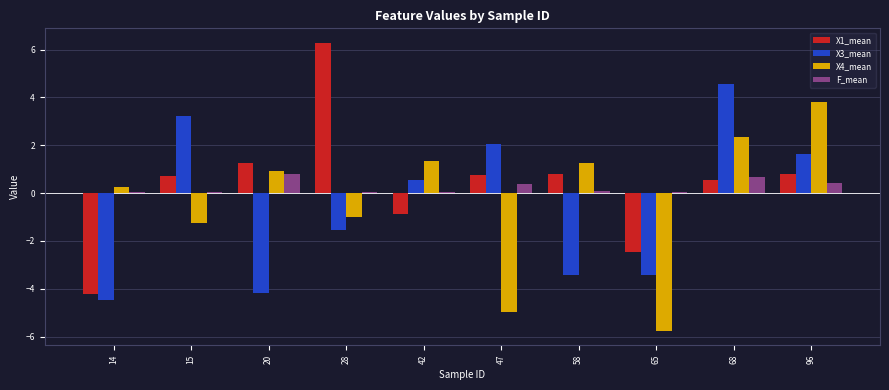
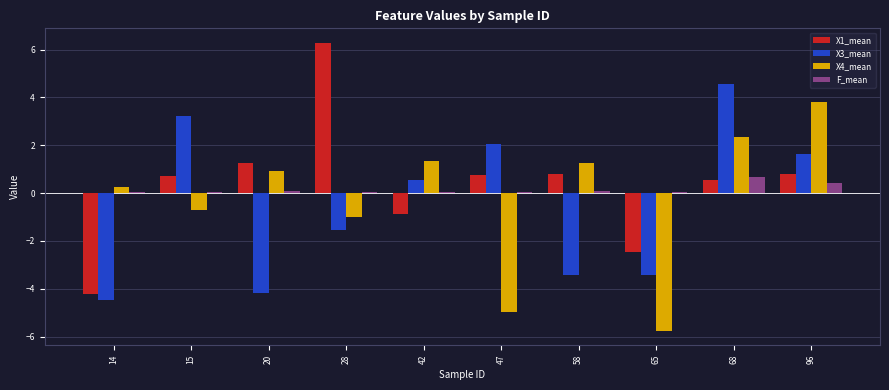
  {
    "X1_mean": {
      "14": -4.2,
      "15": 0.7,
      "20": 1.2,
      "28": 6.3,
      "42": -0.9,
      "47": 0.8,
      "58": 0.8,
      "65": -2.4,
      "68": 0.6,
      "96": 0.8
    },
    "X3_mean": {
      "14": -4.5,
      "15": 3.2,
      "20": -4.2,
      "28": -1.6,
      "42": 0.5,
      "47": 2.0,
      "58": -3.4,
      "65": -3.4,
      "68": 4.6,
      "96": 1.6
    },
    "X4_mean": {
      "14": 0.3,
-     "15": -1.3,
+     "15": -0.7,
      "20": 0.9,
      "28": -1.0,
      "42": 1.3,
      "47": -5.0,
      "58": 1.3,
      "65": -5.8,
      "68": 2.3,
      "96": 3.8
    },
    "F_mean": {
-     "20": 0.8,
-     "47": 0.4,
+     "20": 0.1,
+     "47": 0.0,
      "68": 0.7,
      "96": 0.4
    }
  }
